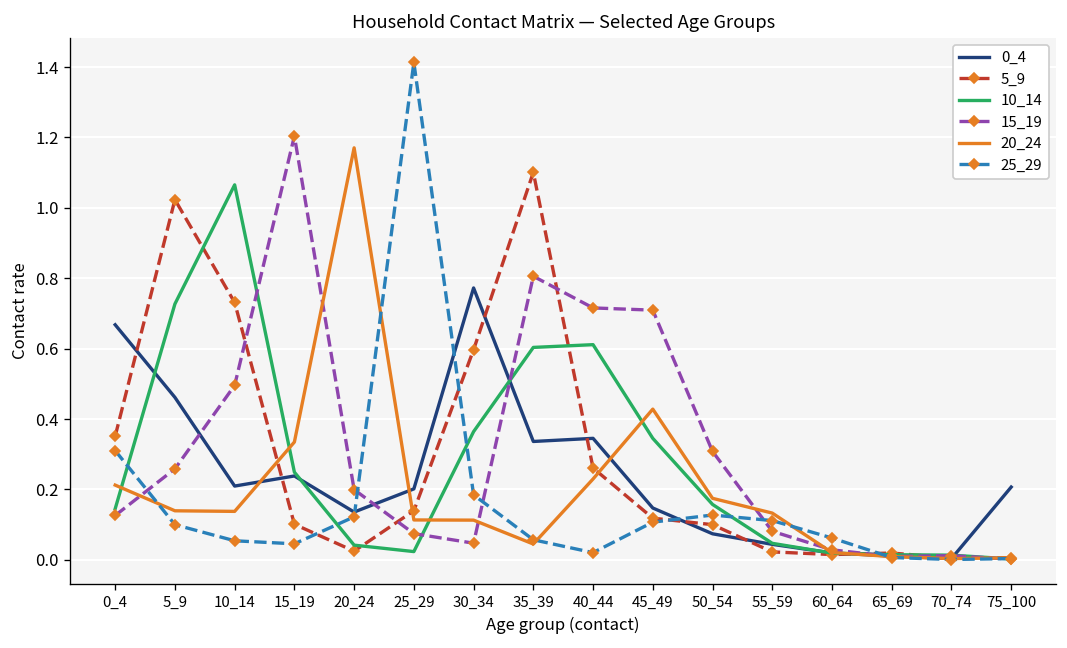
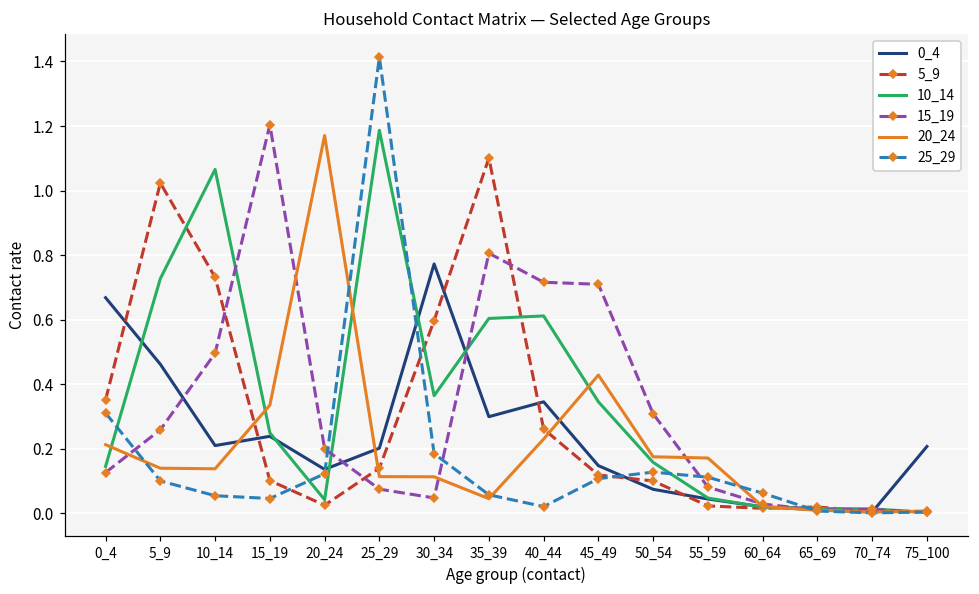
  {
    "0_4": {
      "0_4": 0.67,
      "5_9": 0.46,
      "10_14": 0.21,
      "15_19": 0.24,
      "20_24": 0.14,
      "25_29": 0.20,
      "30_34": 0.77,
-     "35_39": 0.34,
+     "35_39": 0.30,
      "40_44": 0.35,
      "45_49": 0.15,
      "50_54": 0.07,
      "75_100": 0.21
    },
    "5_9": {
      "0_4": 0.35,
      "5_9": 1.02,
      "10_14": 0.73,
      "15_19": 0.10,
      "20_24": 0.02,
      "25_29": 0.14,
      "30_34": 0.60,
      "35_39": 1.10,
      "40_44": 0.26,
      "45_49": 0.12,
      "50_54": 0.10,
      "55_59": 0.02
    },
    "10_14": {
      "0_4": 0.14,
      "5_9": 0.73,
      "10_14": 1.07,
      "15_19": 0.25,
      "20_24": 0.04,
-     "25_29": 0.02,
+     "25_29": 1.19,
      "30_34": 0.36,
      "35_39": 0.60,
      "40_44": 0.61,
      "45_49": 0.35,
      "50_54": 0.16
    },
    "15_19": {
      "0_4": 0.13,
      "5_9": 0.26,
      "10_14": 0.50,
      "15_19": 1.20,
      "20_24": 0.20,
      "25_29": 0.07,
      "30_34": 0.05,
      "35_39": 0.81,
      "40_44": 0.72,
      "45_49": 0.71,
      "50_54": 0.31,
      "55_59": 0.08
    },
    "20_24": {
      "0_4": 0.21,
      "5_9": 0.14,
      "10_14": 0.14,
      "15_19": 0.33,
      "20_24": 1.17,
      "25_29": 0.11,
      "30_34": 0.11,
      "35_39": 0.04,
      "40_44": 0.23,
      "45_49": 0.43,
      "50_54": 0.17,
-     "55_59": 0.13
+     "55_59": 0.17
    },
    "25_29": {
      "0_4": 0.31,
      "5_9": 0.10,
      "10_14": 0.05,
      "15_19": 0.05,
      "20_24": 0.12,
      "25_29": 1.41,
      "30_34": 0.18,
      "35_39": 0.06,
      "40_44": 0.02,
      "45_49": 0.11,
      "50_54": 0.13,
      "55_59": 0.11,
      "60_64": 0.06
    }
  }
